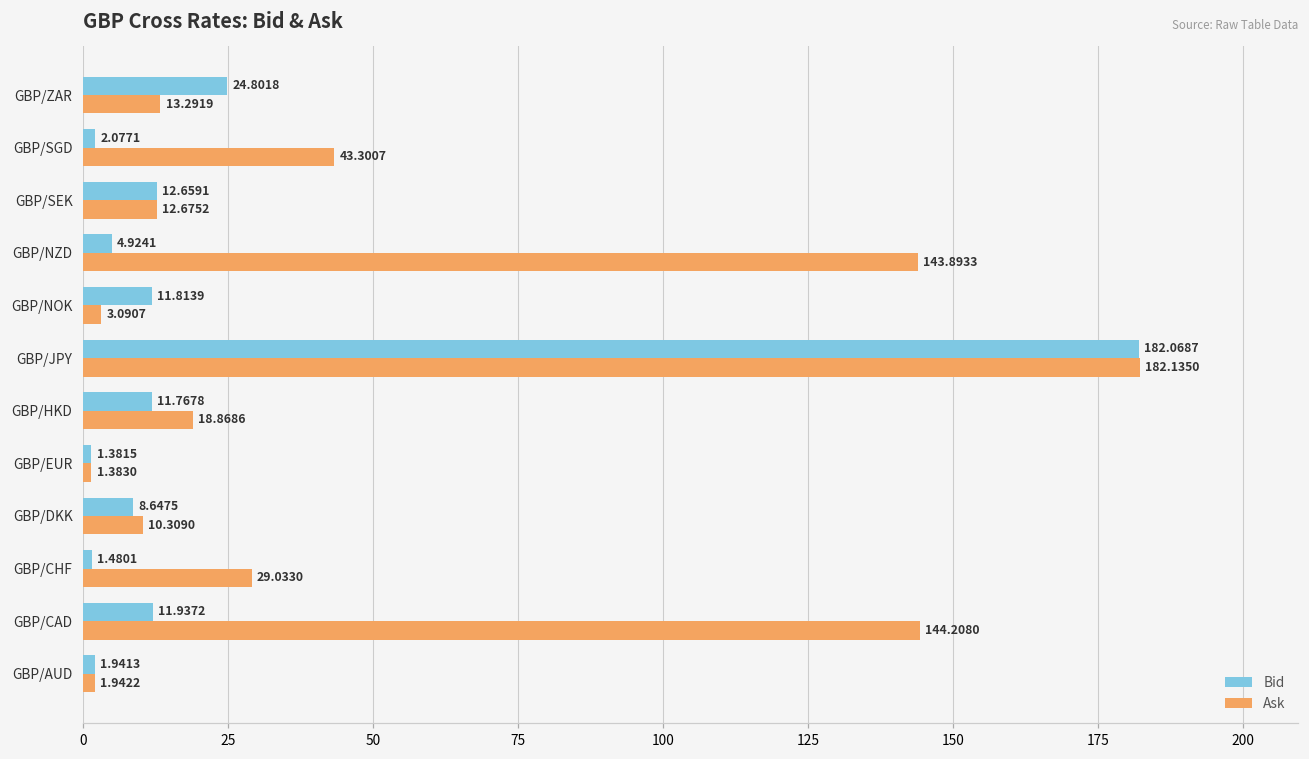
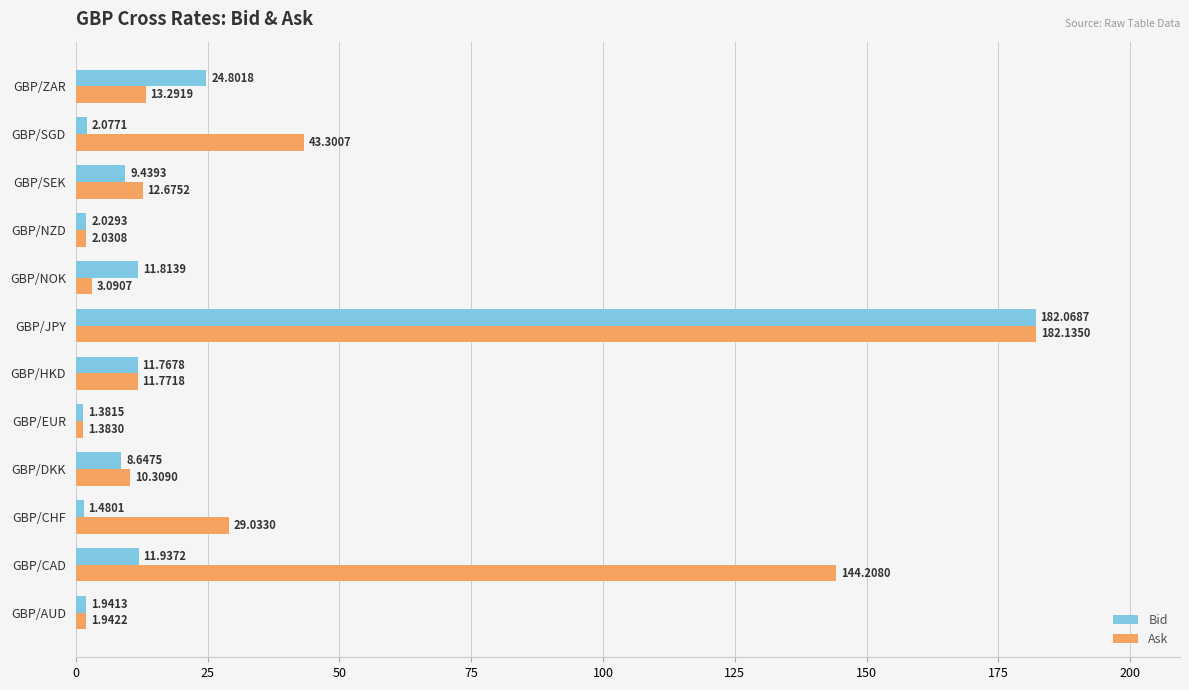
  {
    "Bid": {
      "GBP/ZAR": 24.8018,
      "GBP/SGD": 2.0771,
-     "GBP/SEK": 12.6591,
-     "GBP/NZD": 4.9241,
+     "GBP/SEK": 9.4393,
+     "GBP/NZD": 2.0293,
      "GBP/NOK": 11.8139,
      "GBP/JPY": 182.0687,
      "GBP/HKD": 11.7678,
      "GBP/EUR": 1.3815,
      "GBP/DKK": 8.6475,
      "GBP/CHF": 1.4801,
      "GBP/CAD": 11.9372,
      "GBP/AUD": 1.9413
    },
    "Ask": {
      "GBP/ZAR": 13.2919,
      "GBP/SGD": 43.3007,
      "GBP/SEK": 12.6752,
-     "GBP/NZD": 143.8933,
+     "GBP/NZD": 2.0308,
      "GBP/NOK": 3.0907,
      "GBP/JPY": 182.1350,
-     "GBP/HKD": 18.8686,
+     "GBP/HKD": 11.7718,
      "GBP/EUR": 1.3830,
      "GBP/DKK": 10.3090,
      "GBP/CHF": 29.0330,
      "GBP/CAD": 144.2080,
      "GBP/AUD": 1.9422
    }
  }
